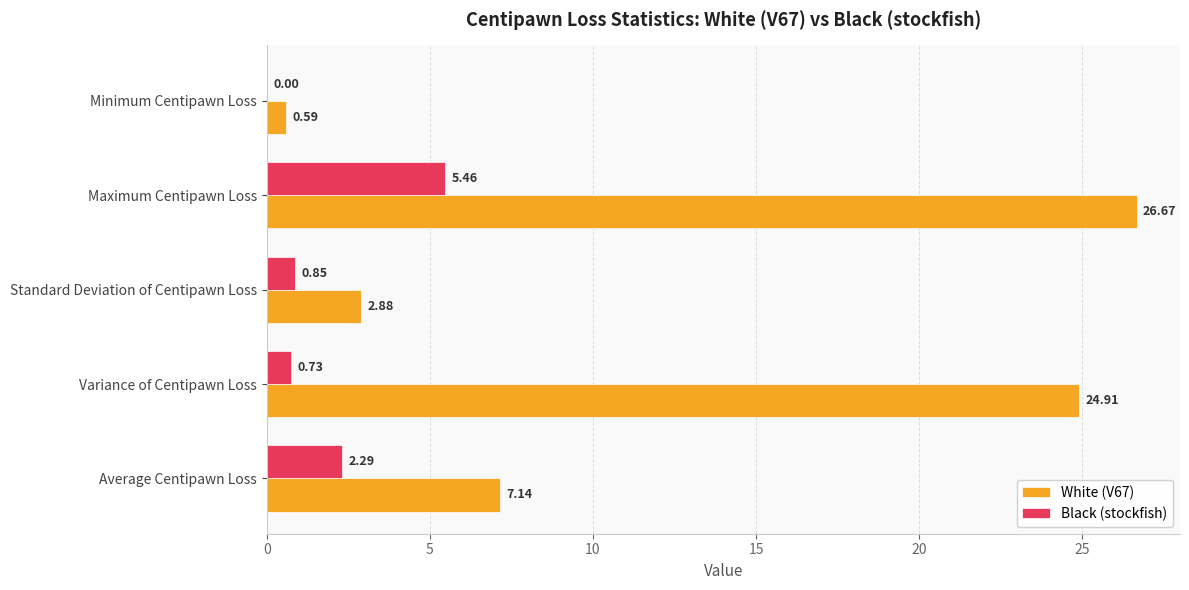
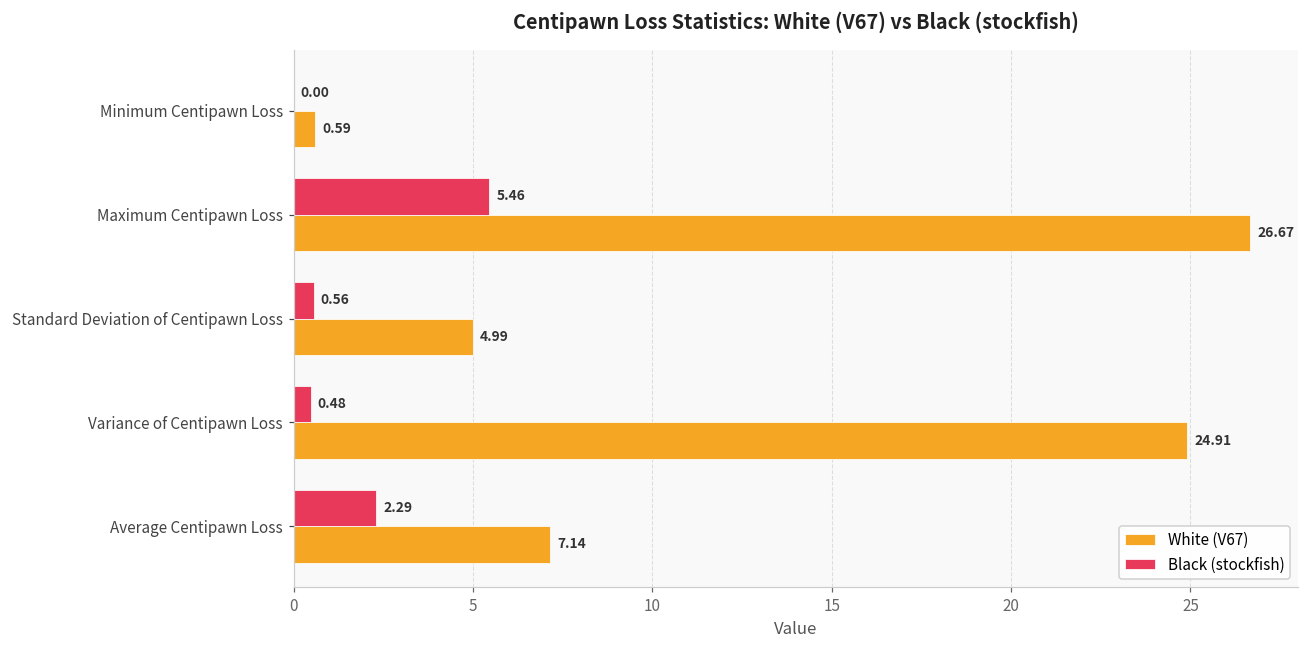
  {
    "White (V67)": {
      "Minimum Centipawn Loss": 0.59,
      "Maximum Centipawn Loss": 26.67,
-     "Standard Deviation of Centipawn Loss": 2.88,
+     "Standard Deviation of Centipawn Loss": 4.99,
      "Variance of Centipawn Loss": 24.91,
      "Average Centipawn Loss": 7.14
    },
    "Black (stockfish)": {
      "Minimum Centipawn Loss": 0.00,
      "Maximum Centipawn Loss": 5.46,
-     "Standard Deviation of Centipawn Loss": 0.85,
-     "Variance of Centipawn Loss": 0.73,
+     "Standard Deviation of Centipawn Loss": 0.56,
+     "Variance of Centipawn Loss": 0.48,
      "Average Centipawn Loss": 2.29
    }
  }
